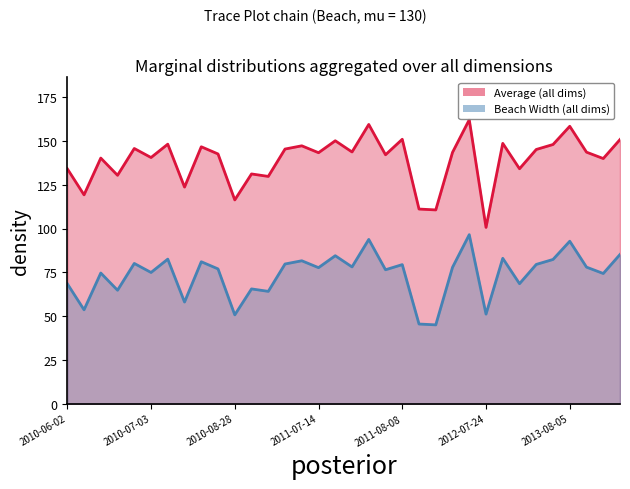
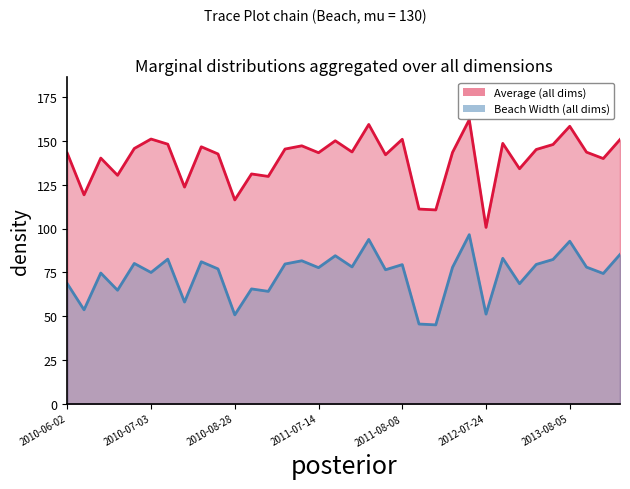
  {
    "Average (all dims)": {
-     "2010-06-02": 134,
-     "2010-07-03": 141,
+     "2010-06-02": 143,
+     "2010-07-03": 151,
      "2010-08-28": 116,
      "2011-07-14": 143,
      "2011-08-08": 151,
      "2012-07-24": 101,
      "2013-08-05": 158
    },
    "Beach Width (all dims)": {
      "2010-06-02": 69,
      "2010-07-03": 75,
      "2010-08-28": 51,
      "2011-07-14": 78,
      "2011-08-08": 79,
      "2012-07-24": 51,
      "2013-08-05": 93
    }
  }
